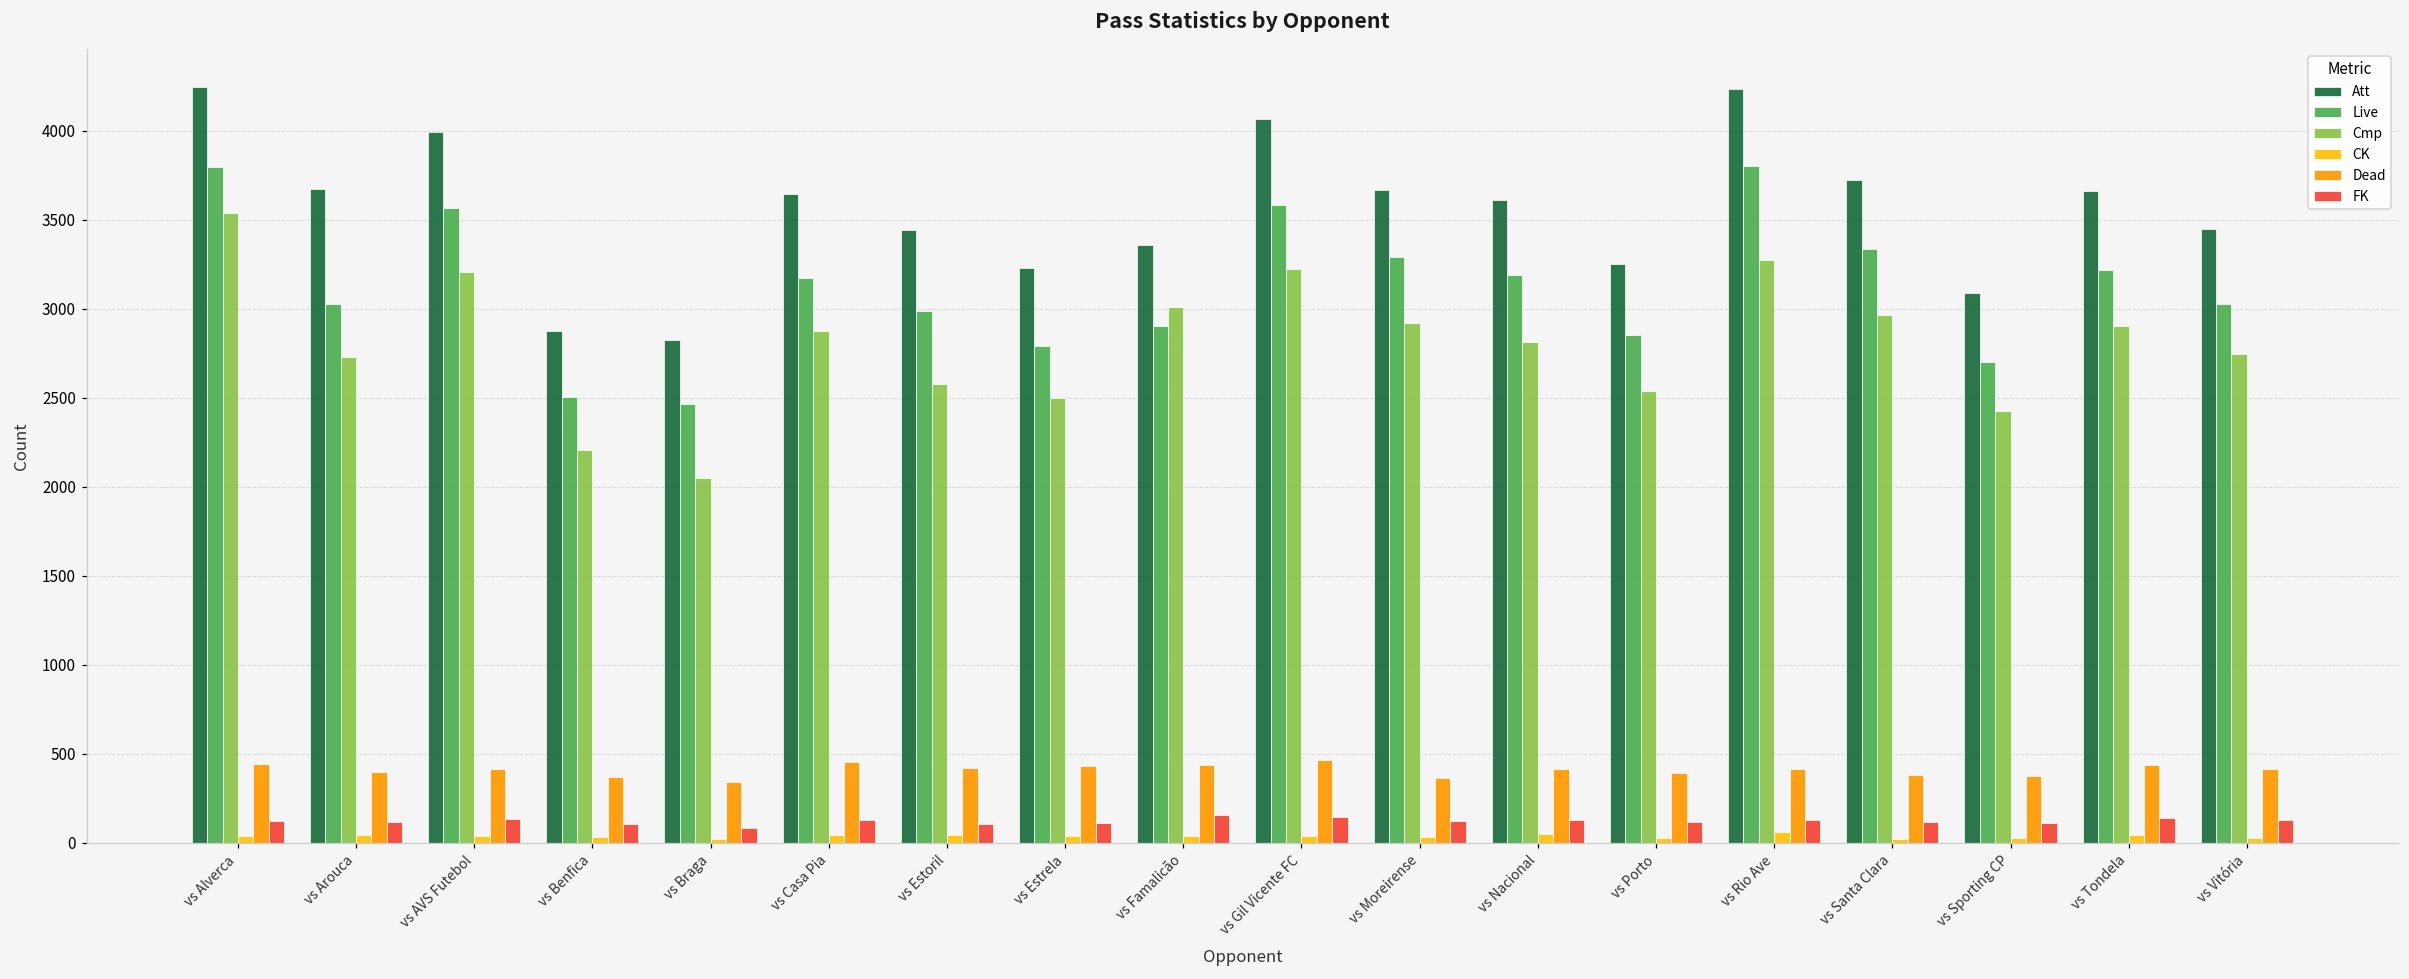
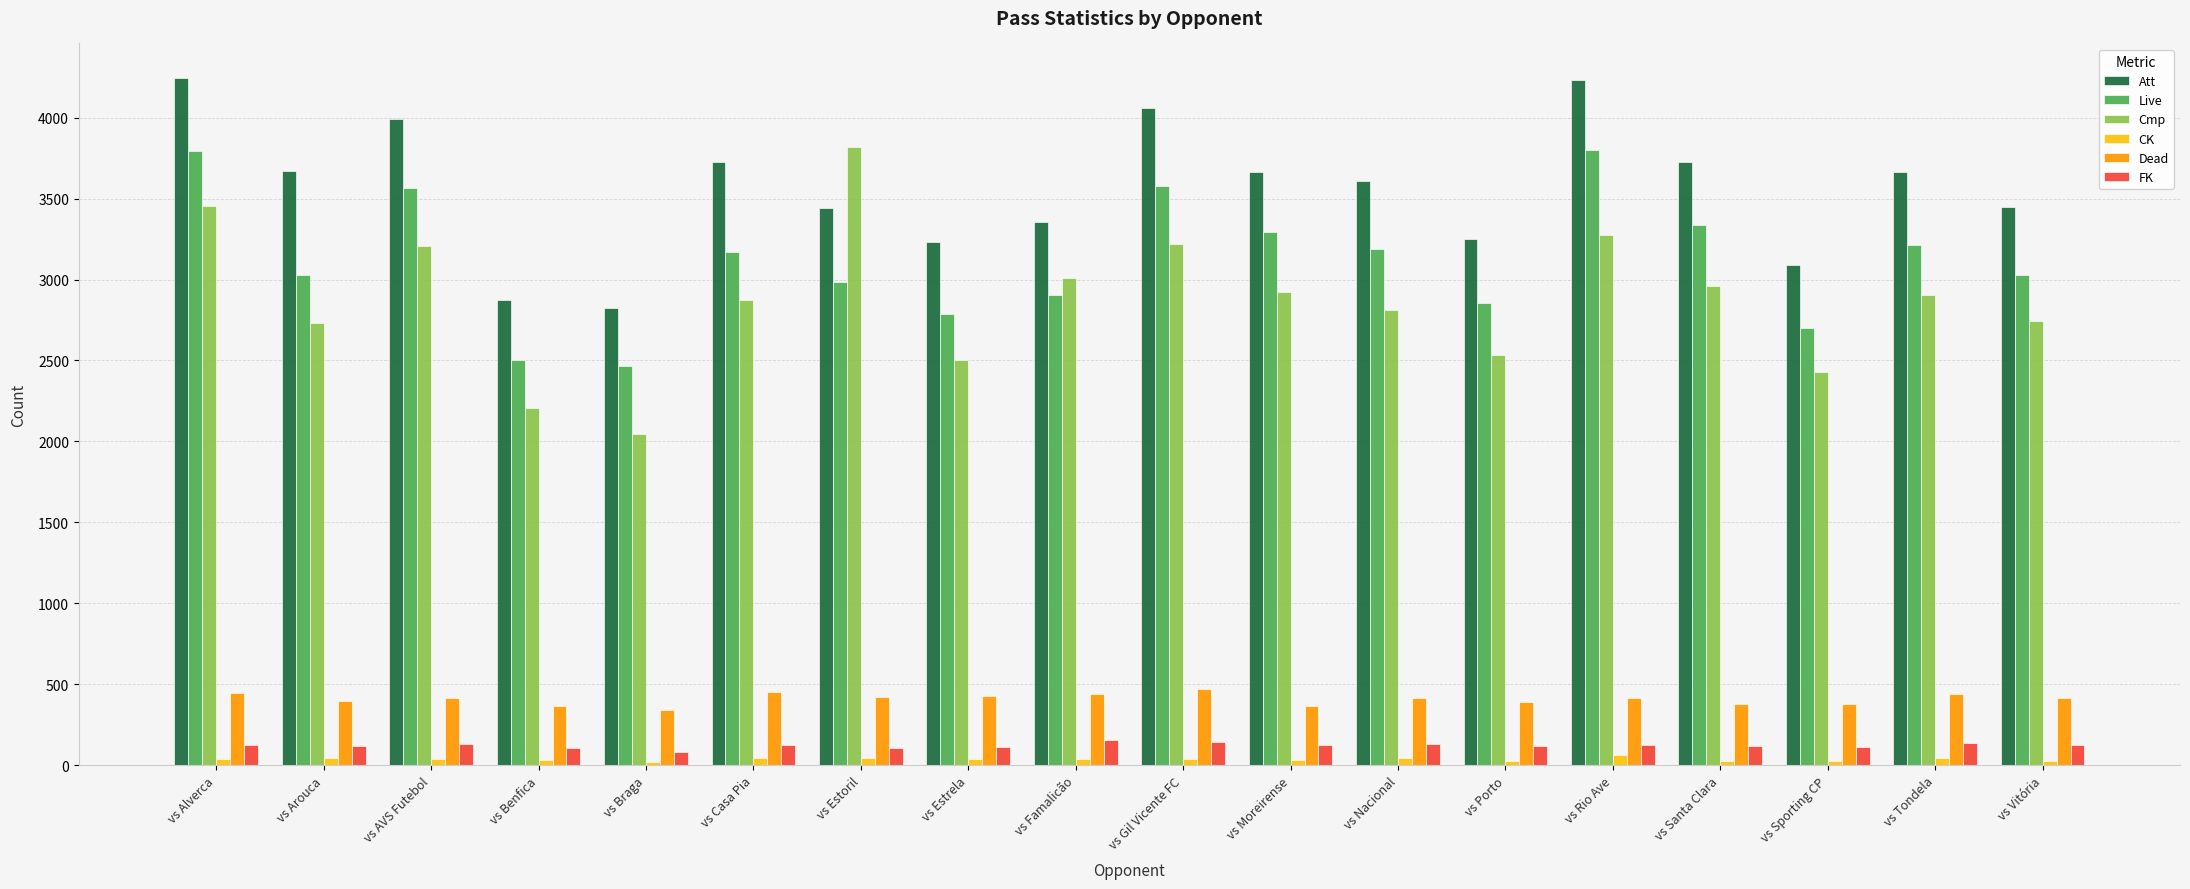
  {
    "Att": {
      "vs Alverca": 4250,
      "vs Arouca": 3670,
      "vs AVS Futebol": 3990,
      "vs Benfica": 2880,
      "vs Braga": 2830,
-     "vs Casa Pia": 3640,
+     "vs Casa Pia": 3720,
      "vs Estoril": 3440,
      "vs Estrela": 3230,
      "vs Famalicão": 3360,
      "vs Gil Vicente FC": 4060,
      "vs Moreirense": 3670,
      "vs Nacional": 3610,
      "vs Porto": 3250,
      "vs Rio Ave": 4230,
      "vs Santa Clara": 3720,
      "vs Sporting CP": 3090,
      "vs Tondela": 3660,
      "vs Vitória": 3450
    },
    "Live": {
      "vs Alverca": 3790,
      "vs Arouca": 3030,
      "vs AVS Futebol": 3570,
      "vs Benfica": 2500,
      "vs Braga": 2460,
      "vs Casa Pia": 3170,
      "vs Estoril": 2980,
      "vs Estrela": 2790,
      "vs Famalicão": 2910,
      "vs Gil Vicente FC": 3580,
      "vs Moreirense": 3290,
      "vs Nacional": 3190,
      "vs Porto": 2850,
      "vs Rio Ave": 3800,
      "vs Santa Clara": 3340,
      "vs Sporting CP": 2700,
      "vs Tondela": 3210,
      "vs Vitória": 3030
    },
    "Cmp": {
-     "vs Alverca": 3540,
+     "vs Alverca": 3460,
      "vs Arouca": 2730,
      "vs AVS Futebol": 3210,
      "vs Benfica": 2210,
      "vs Braga": 2050,
      "vs Casa Pia": 2880,
-     "vs Estoril": 2580,
+     "vs Estoril": 3820,
      "vs Estrela": 2500,
      "vs Famalicão": 3010,
      "vs Gil Vicente FC": 3220,
      "vs Moreirense": 2920,
      "vs Nacional": 2810,
      "vs Porto": 2540,
      "vs Rio Ave": 3280,
      "vs Santa Clara": 2960,
      "vs Sporting CP": 2430,
      "vs Tondela": 2900,
      "vs Vitória": 2740
    },
    "FK": {
      "vs Alverca": 120,
      "vs Arouca": 120,
      "vs AVS Futebol": 130,
      "vs Benfica": 110,
      "vs Braga": 80,
      "vs Casa Pia": 130,
      "vs Estoril": 110,
      "vs Estrela": 110,
      "vs Famalicão": 160,
      "vs Gil Vicente FC": 140,
      "vs Moreirense": 120,
      "vs Nacional": 130,
      "vs Porto": 120,
      "vs Rio Ave": 130,
      "vs Santa Clara": 120,
      "vs Sporting CP": 110,
      "vs Tondela": 140,
      "vs Vitória": 130
    }
  }
